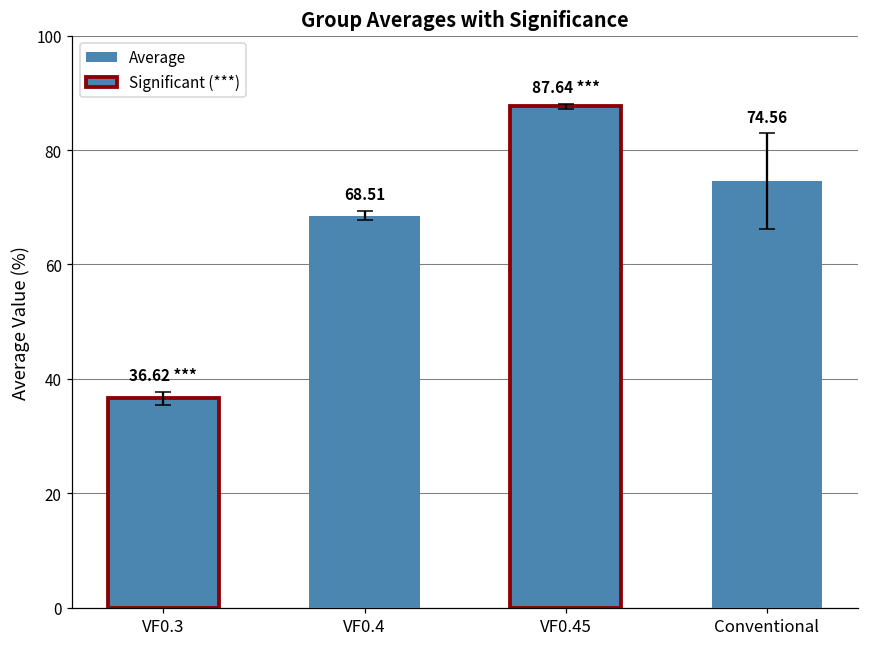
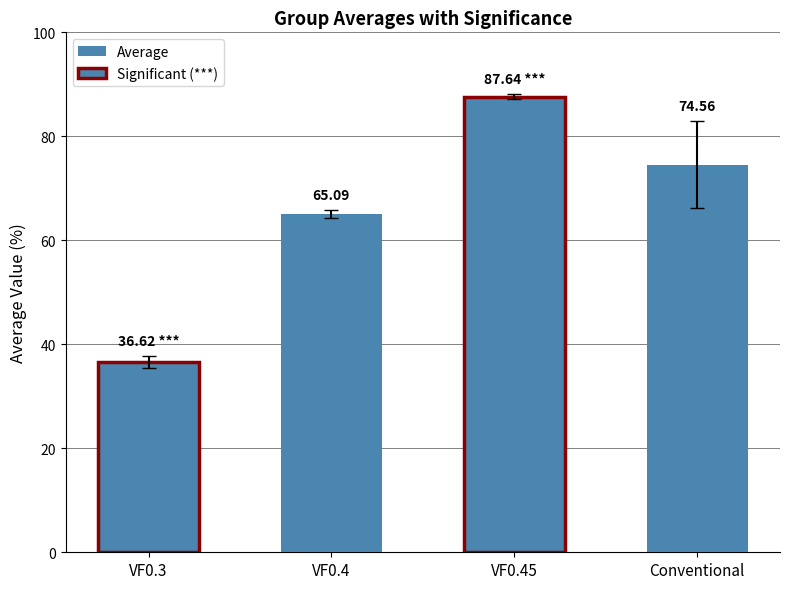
  {
    "Average": {
      "VF0.3": 36.62,
-     "VF0.4": 68.51,
+     "VF0.4": 65.09,
      "VF0.45": 87.64
    }
  }
